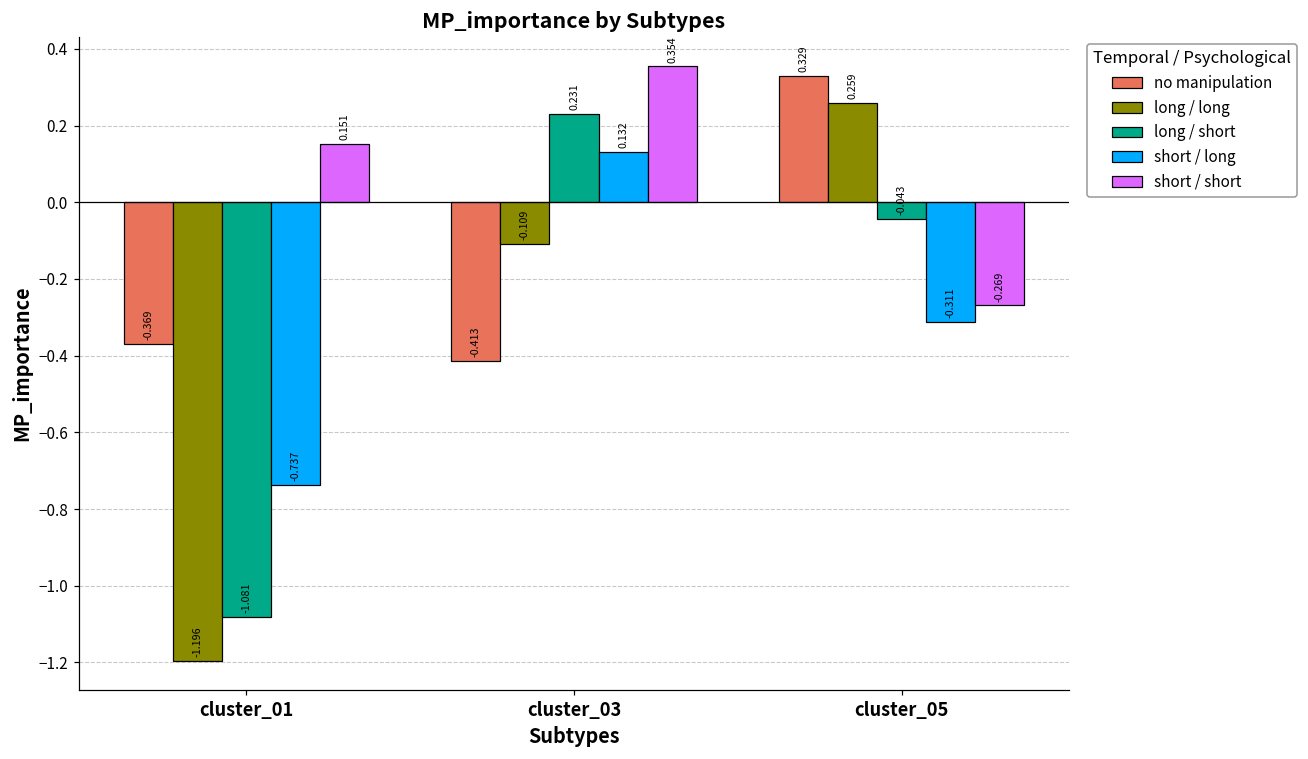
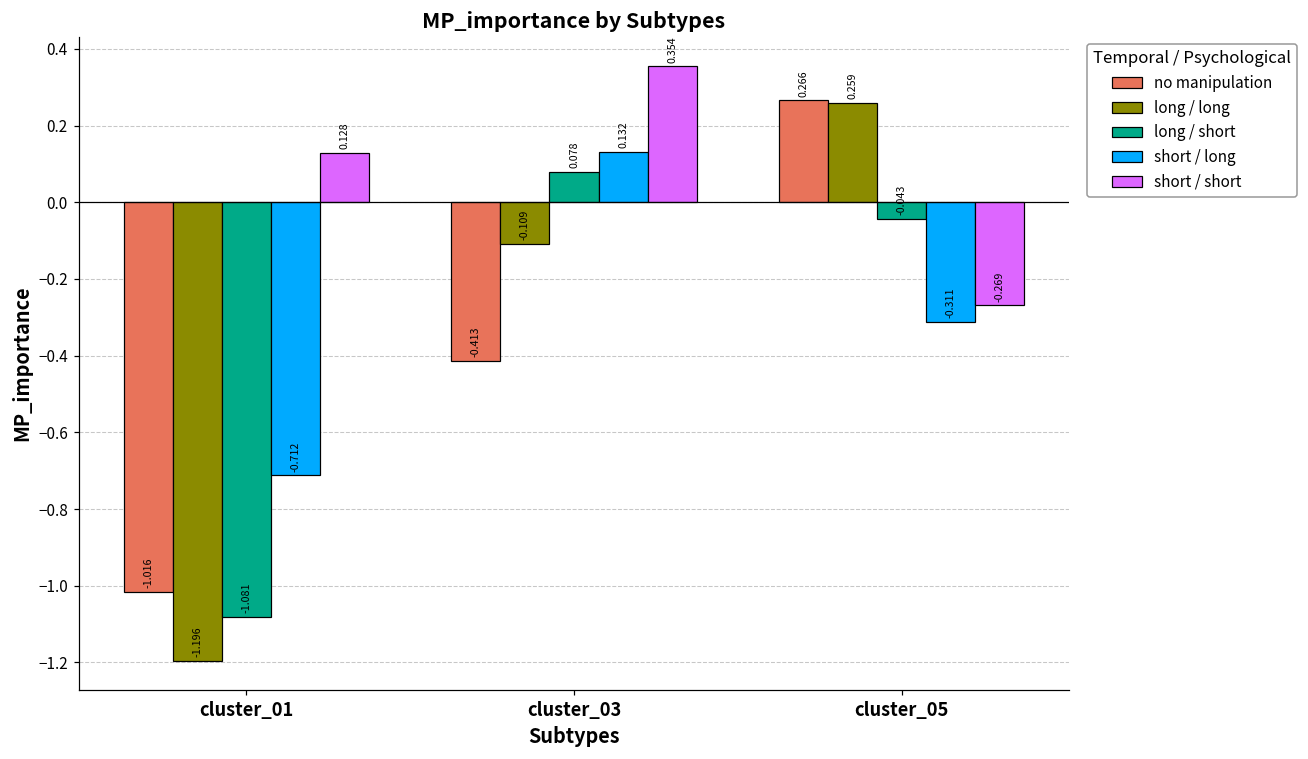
  {
    "no manipulation": {
-     "cluster_01": -0.369,
+     "cluster_01": -1.016,
      "cluster_03": -0.413,
-     "cluster_05": 0.329
+     "cluster_05": 0.266
    },
    "long / long": {
      "cluster_01": -1.196,
      "cluster_03": -0.109,
      "cluster_05": 0.259
    },
    "long / short": {
      "cluster_01": -1.081,
-     "cluster_03": 0.231,
+     "cluster_03": 0.078,
      "cluster_05": -0.043
    },
    "short / long": {
-     "cluster_01": -0.737,
+     "cluster_01": -0.712,
      "cluster_03": 0.132,
      "cluster_05": -0.311
    },
    "short / short": {
-     "cluster_01": 0.151,
+     "cluster_01": 0.128,
      "cluster_03": 0.354,
      "cluster_05": -0.269
    }
  }
